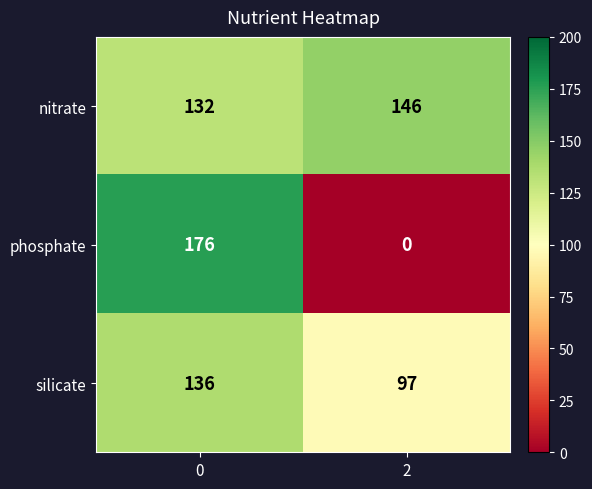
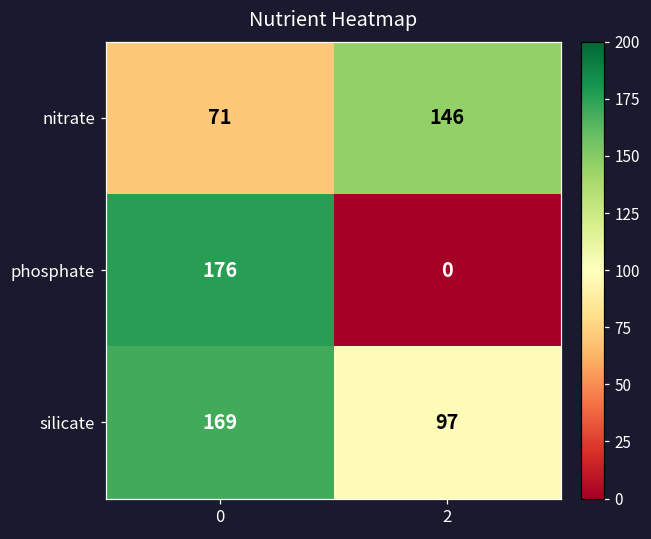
  {
    "nitrate": {
-     "0": 132,
+     "0": 71,
      "2": 146
    },
    "phosphate": {
      "0": 176,
      "2": 0
    },
    "silicate": {
-     "0": 136,
+     "0": 169,
      "2": 97
    }
  }
